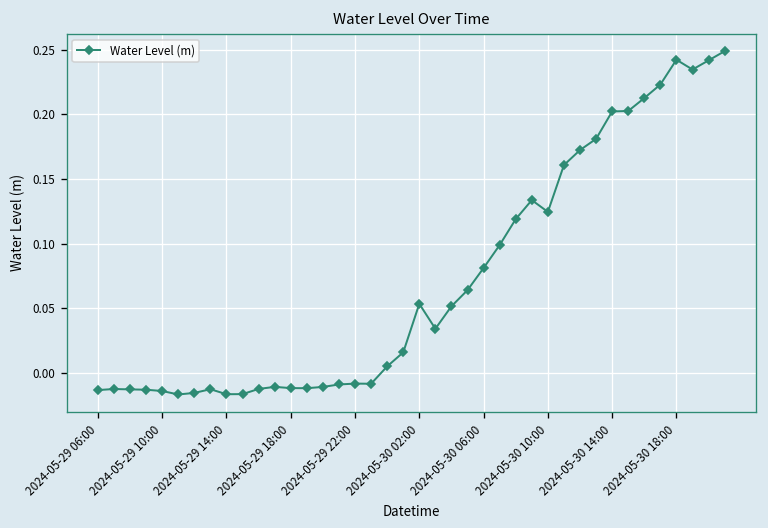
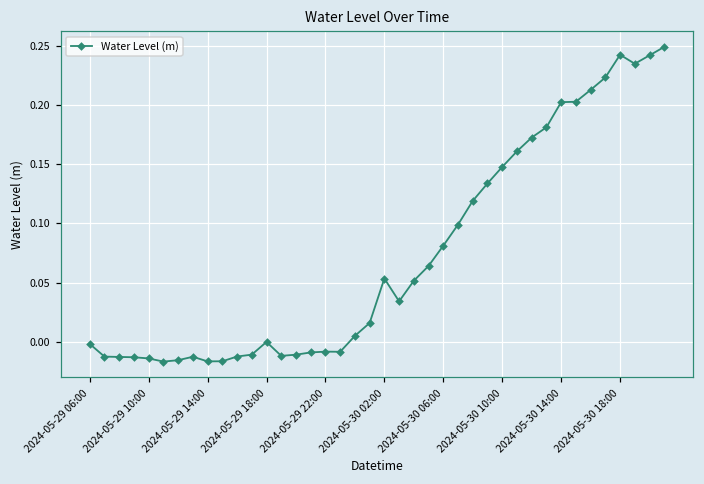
  {
-   "2024-05-29 06:00": -0.013,
+   "2024-05-29 06:00": -0.002,
    "2024-05-29 10:00": -0.014,
    "2024-05-29 14:00": -0.017,
-   "2024-05-29 18:00": -0.012,
+   "2024-05-29 18:00": 0.000,
    "2024-05-29 22:00": -0.008,
    "2024-05-30 02:00": 0.053,
    "2024-05-30 06:00": 0.081,
-   "2024-05-30 10:00": 0.125,
+   "2024-05-30 10:00": 0.148,
    "2024-05-30 14:00": 0.202,
    "2024-05-30 18:00": 0.242
  }
